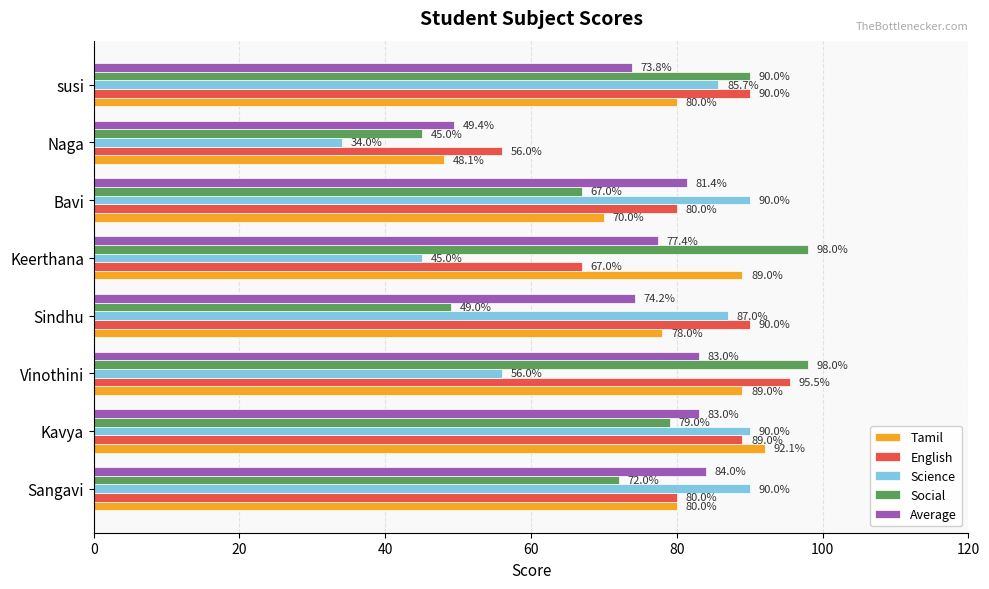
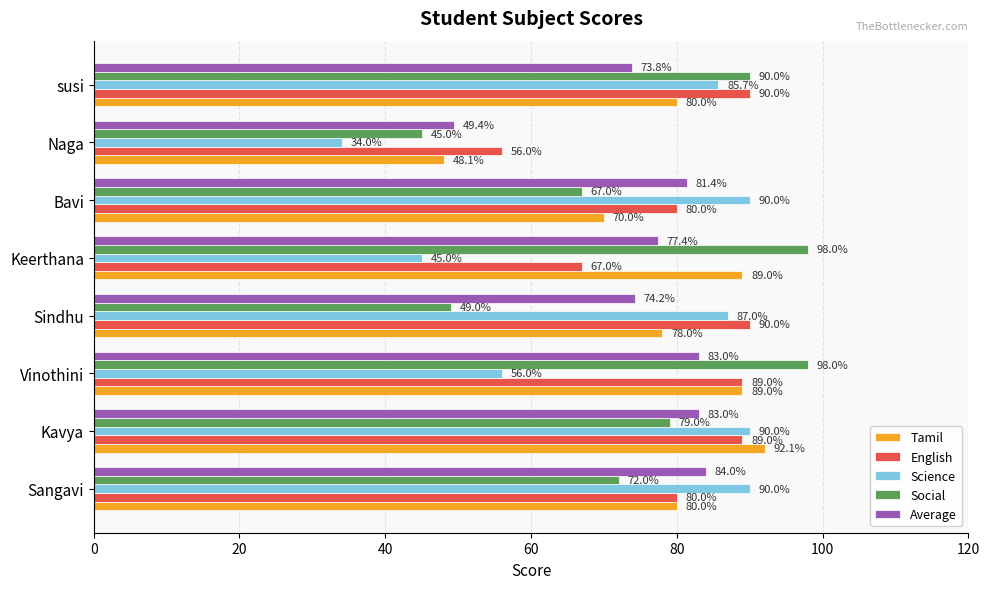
  {
    "Tamil": {
      "susi": "80.0%",
      "Naga": "48.1%",
      "Bavi": "70.0%",
      "Keerthana": "89.0%",
      "Sindhu": "78.0%",
      "Vinothini": "89.0%",
      "Kavya": "92.1%",
      "Sangavi": "80.0%"
    },
    "English": {
      "susi": "90.0%",
      "Naga": "56.0%",
      "Bavi": "80.0%",
      "Keerthana": "67.0%",
      "Sindhu": "90.0%",
-     "Vinothini": "95.5%",
+     "Vinothini": "89.0%",
      "Kavya": "89.0%",
      "Sangavi": "80.0%"
    },
    "Science": {
      "susi": "85.7%",
      "Naga": "34.0%",
      "Bavi": "90.0%",
      "Keerthana": "45.0%",
      "Sindhu": "87.0%",
      "Vinothini": "56.0%",
      "Kavya": "90.0%",
      "Sangavi": "90.0%"
    },
    "Social": {
      "susi": "90.0%",
      "Naga": "45.0%",
      "Bavi": "67.0%",
      "Keerthana": "98.0%",
      "Sindhu": "49.0%",
      "Vinothini": "98.0%",
      "Kavya": "79.0%",
      "Sangavi": "72.0%"
    },
    "Average": {
      "susi": "73.8%",
      "Naga": "49.4%",
      "Bavi": "81.4%",
      "Keerthana": "77.4%",
      "Sindhu": "74.2%",
      "Vinothini": "83.0%",
      "Kavya": "83.0%",
      "Sangavi": "84.0%"
    }
  }
